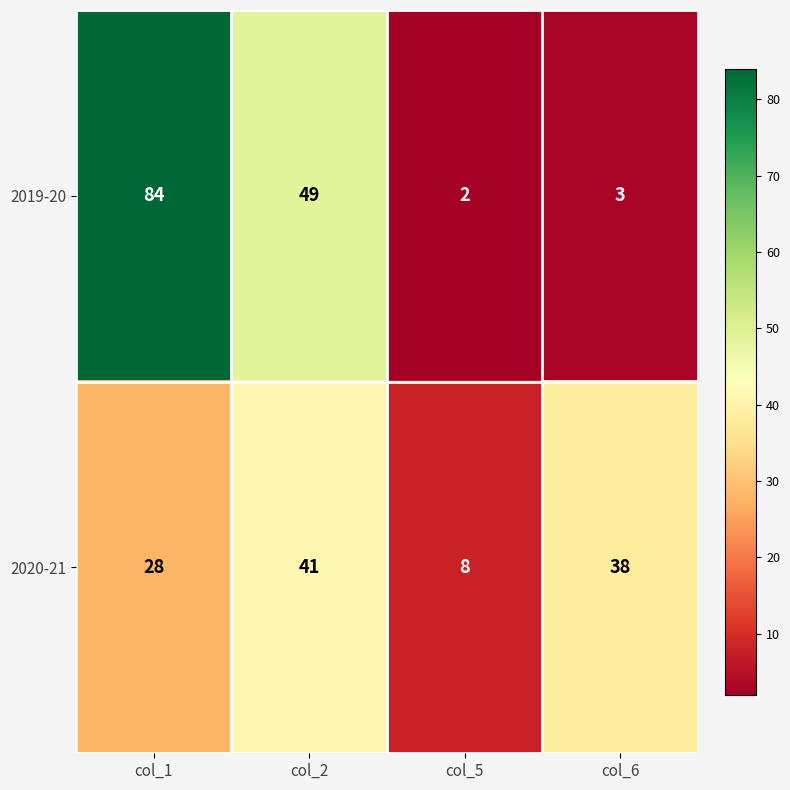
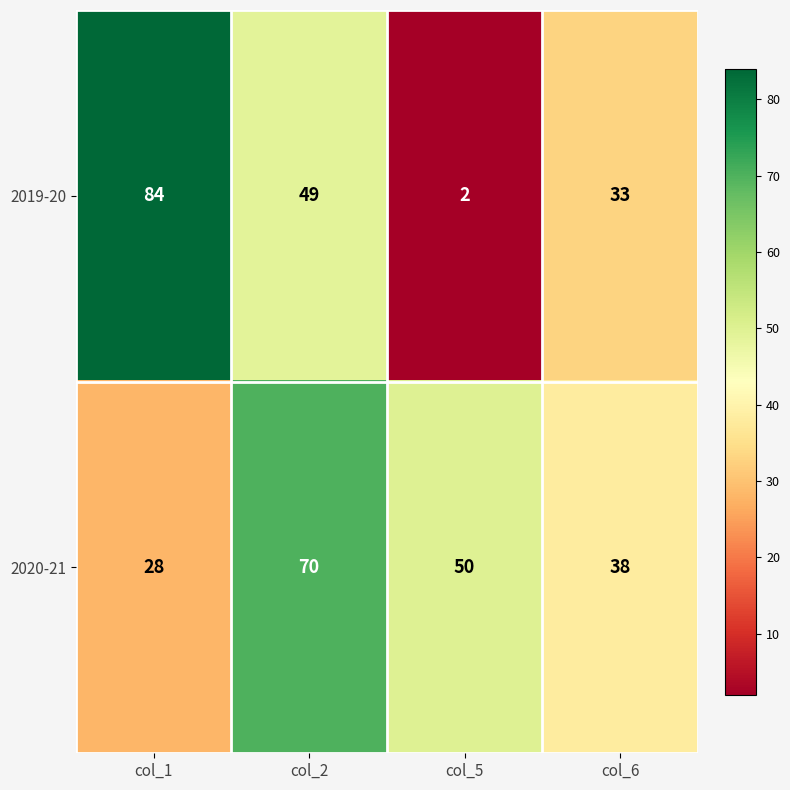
  {
    "2019-20": {
      "col_1": 84,
      "col_2": 49,
      "col_5": 2,
-     "col_6": 3
+     "col_6": 33
    },
    "2020-21": {
      "col_1": 28,
-     "col_2": 41,
-     "col_5": 8,
+     "col_2": 70,
+     "col_5": 50,
      "col_6": 38
    }
  }
